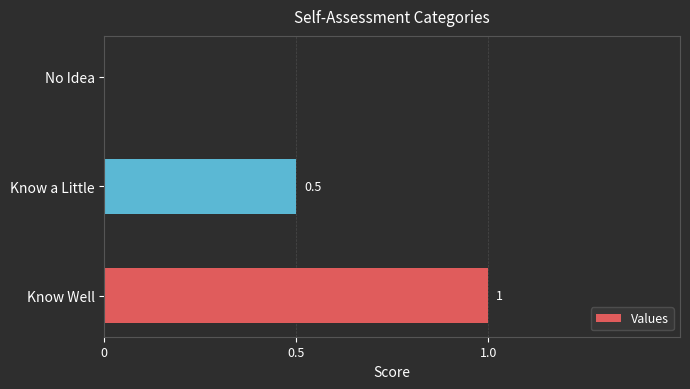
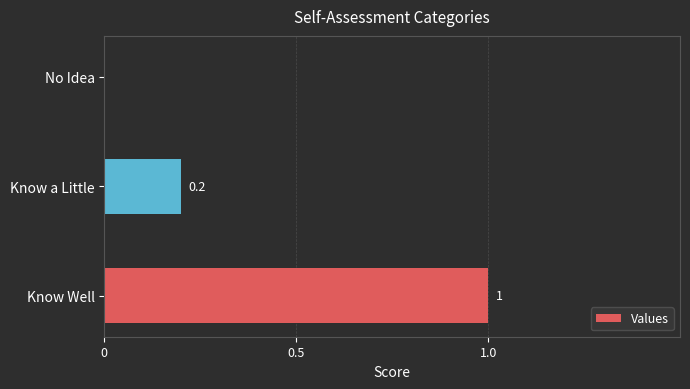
  {
-   "Know a Little": 0.5,
+   "Know a Little": 0.2,
    "Know Well": 1
  }
